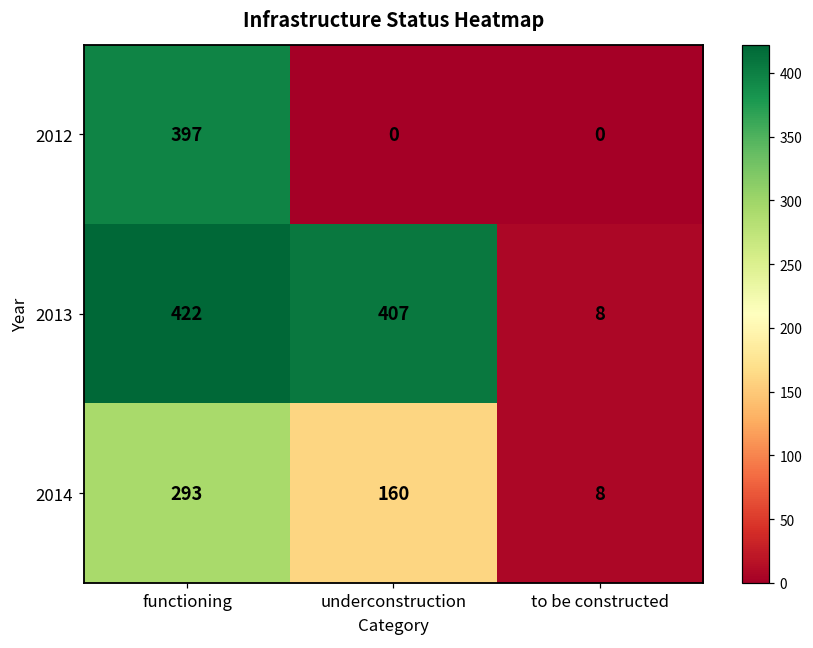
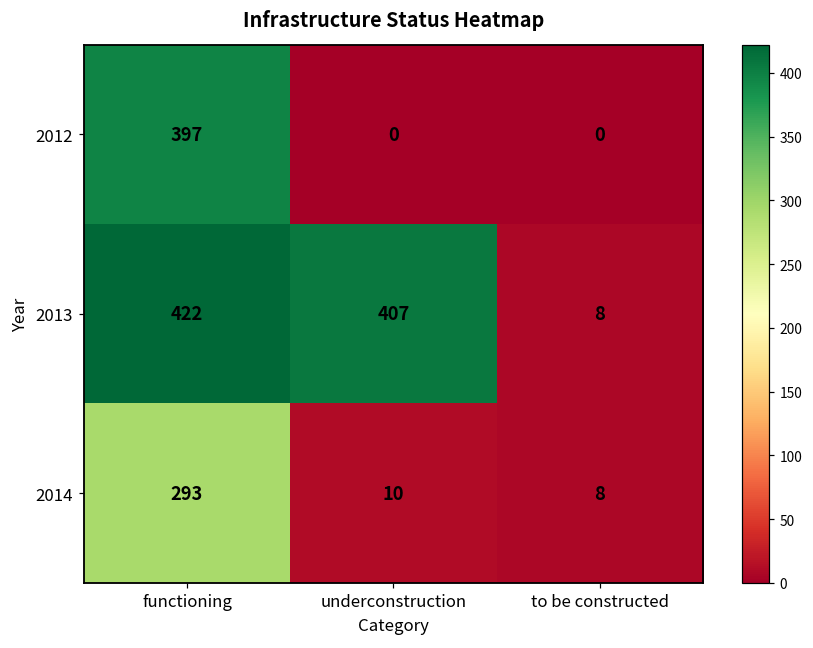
  {
    "2012": {
      "functioning": 397,
      "underconstruction": 0,
      "to be constructed": 0
    },
    "2013": {
      "functioning": 422,
      "underconstruction": 407,
      "to be constructed": 8
    },
    "2014": {
      "functioning": 293,
-     "underconstruction": 160,
+     "underconstruction": 10,
      "to be constructed": 8
    }
  }
